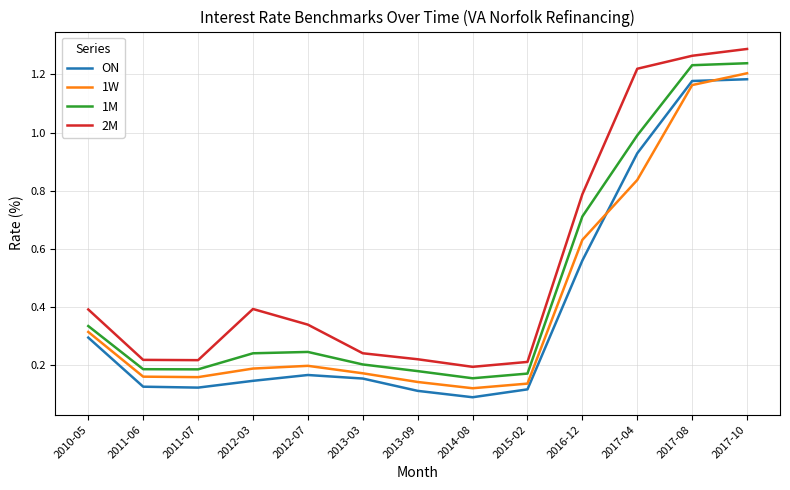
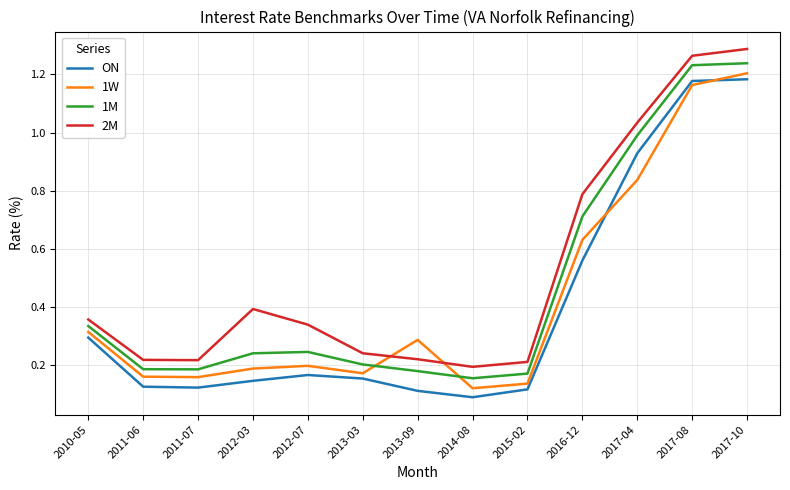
  {
    "ON": {
      "2010-05": 0.30,
      "2011-06": 0.13,
      "2011-07": 0.12,
      "2012-03": 0.15,
      "2012-07": 0.17,
      "2013-03": 0.16,
      "2013-09": 0.11,
      "2014-08": 0.09,
      "2015-02": 0.12,
      "2016-12": 0.56,
      "2017-04": 0.93,
      "2017-08": 1.18,
      "2017-10": 1.18
    },
    "1W": {
      "2010-05": 0.32,
      "2011-06": 0.16,
      "2011-07": 0.16,
      "2012-03": 0.19,
      "2012-07": 0.20,
      "2013-03": 0.17,
-     "2013-09": 0.14,
+     "2013-09": 0.29,
      "2014-08": 0.12,
      "2015-02": 0.14,
      "2016-12": 0.63,
      "2017-04": 0.84,
      "2017-08": 1.16,
      "2017-10": 1.20
    },
    "1M": {
      "2010-05": 0.34,
      "2011-06": 0.19,
      "2011-07": 0.19,
      "2012-03": 0.24,
      "2012-07": 0.25,
      "2013-03": 0.20,
      "2013-09": 0.18,
      "2014-08": 0.16,
      "2015-02": 0.17,
      "2016-12": 0.71,
      "2017-04": 0.99,
      "2017-08": 1.23,
      "2017-10": 1.24
    },
    "2M": {
-     "2010-05": 0.39,
+     "2010-05": 0.36,
      "2011-06": 0.22,
      "2011-07": 0.22,
      "2012-03": 0.39,
      "2012-07": 0.34,
      "2013-03": 0.24,
      "2013-09": 0.22,
      "2014-08": 0.20,
      "2015-02": 0.21,
      "2016-12": 0.79,
-     "2017-04": 1.22,
+     "2017-04": 1.03,
      "2017-08": 1.26,
      "2017-10": 1.29
    }
  }
